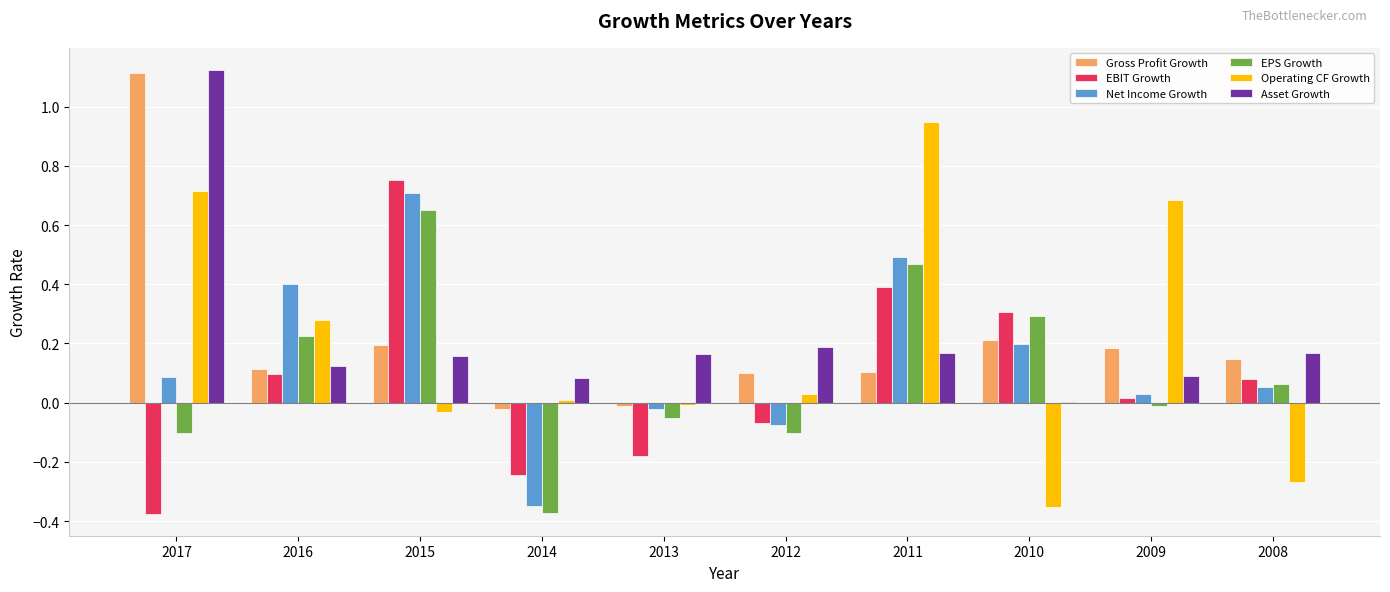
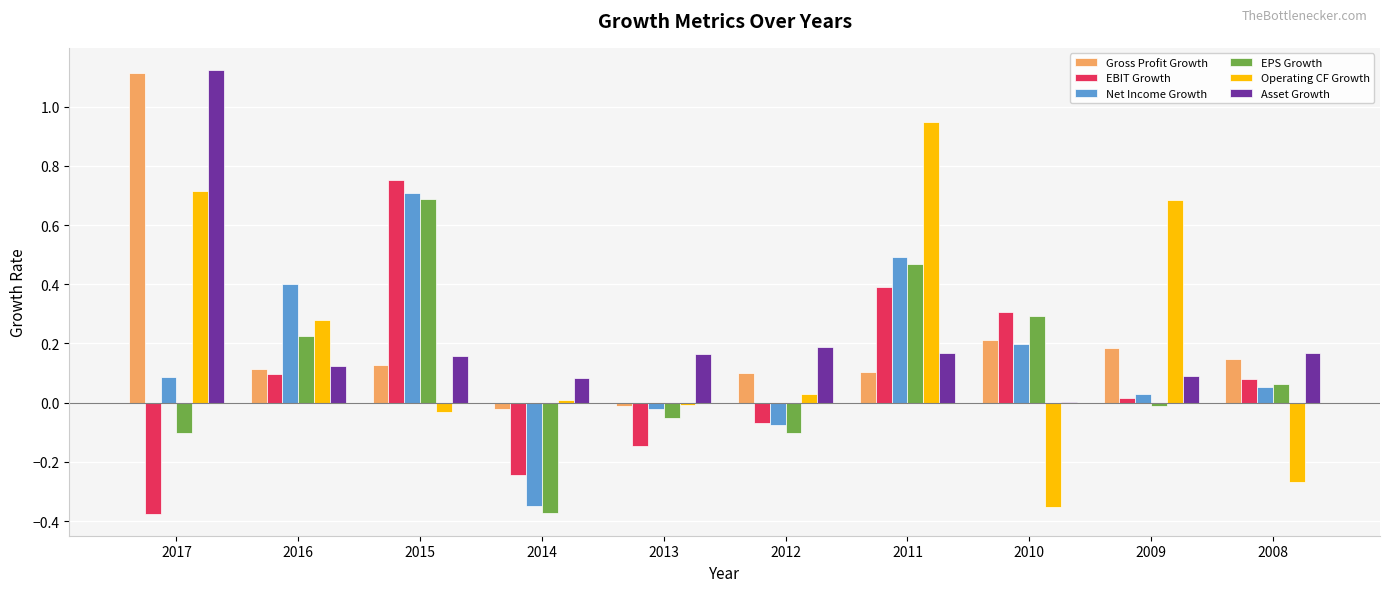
  {
    "Gross Profit Growth": {
      "2017": 1.12,
      "2016": 0.11,
-     "2015": 0.19,
+     "2015": 0.13,
      "2014": -0.02,
      "2013": -0.01,
      "2012": 0.10,
      "2011": 0.10,
      "2010": 0.21,
      "2009": 0.18,
      "2008": 0.15
    },
    "EBIT Growth": {
      "2017": -0.37,
      "2016": 0.10,
      "2015": 0.75,
      "2014": -0.25,
-     "2013": -0.18,
+     "2013": -0.15,
      "2012": -0.07,
      "2011": 0.39,
      "2010": 0.31,
      "2009": 0.01,
      "2008": 0.08
    },
    "Net Income Growth": {
      "2017": 0.09,
      "2016": 0.40,
      "2015": 0.71,
      "2014": -0.35,
      "2013": -0.02,
      "2012": -0.08,
      "2011": 0.49,
      "2010": 0.20,
      "2009": 0.03,
      "2008": 0.05
    },
    "EPS Growth": {
      "2017": -0.10,
      "2016": 0.22,
-     "2015": 0.65,
+     "2015": 0.69,
      "2014": -0.37,
      "2013": -0.05,
      "2012": -0.10,
      "2011": 0.47,
      "2010": 0.29,
      "2009": -0.01,
      "2008": 0.06
    },
    "Operating CF Growth": {
      "2017": 0.72,
      "2016": 0.28,
      "2015": -0.03,
      "2014": 0.01,
      "2012": 0.03,
      "2011": 0.95,
      "2010": -0.35,
      "2009": 0.69,
      "2008": -0.27
    },
    "Asset Growth": {
      "2017": 1.12,
      "2016": 0.12,
      "2015": 0.16,
      "2014": 0.08,
      "2013": 0.17,
      "2012": 0.19,
      "2011": 0.17,
      "2009": 0.09,
      "2008": 0.17
    }
  }
